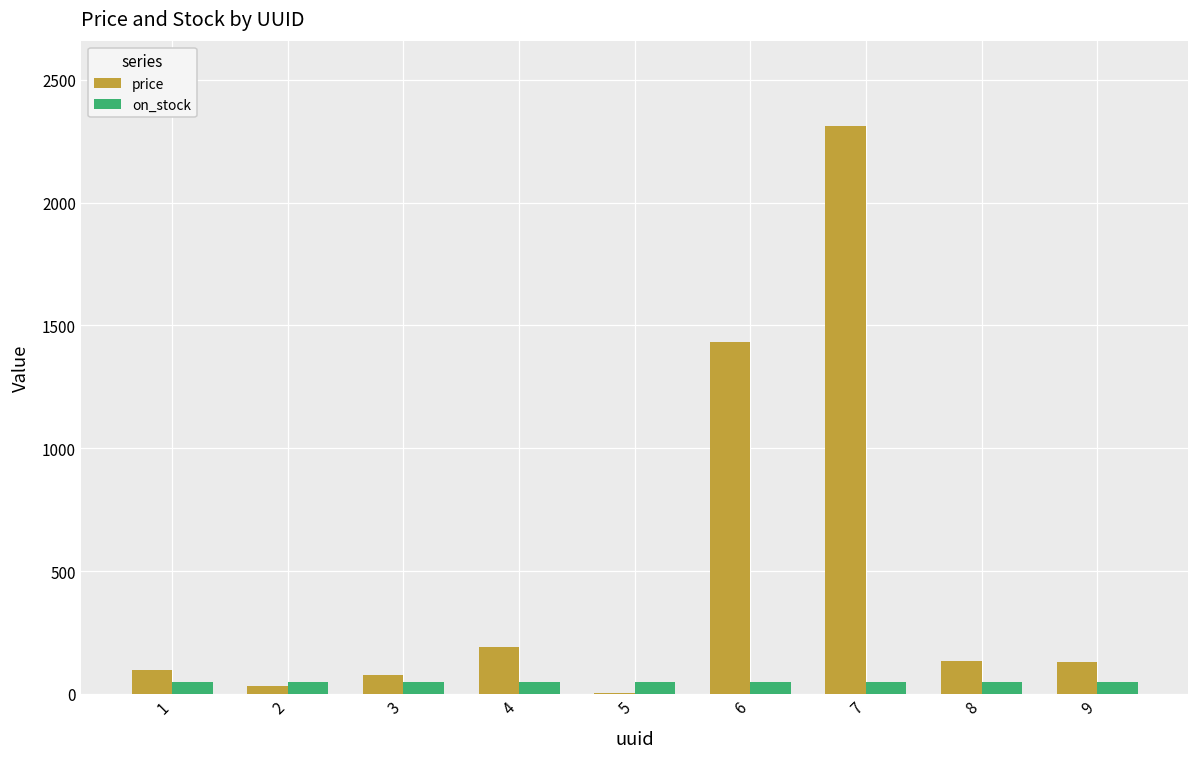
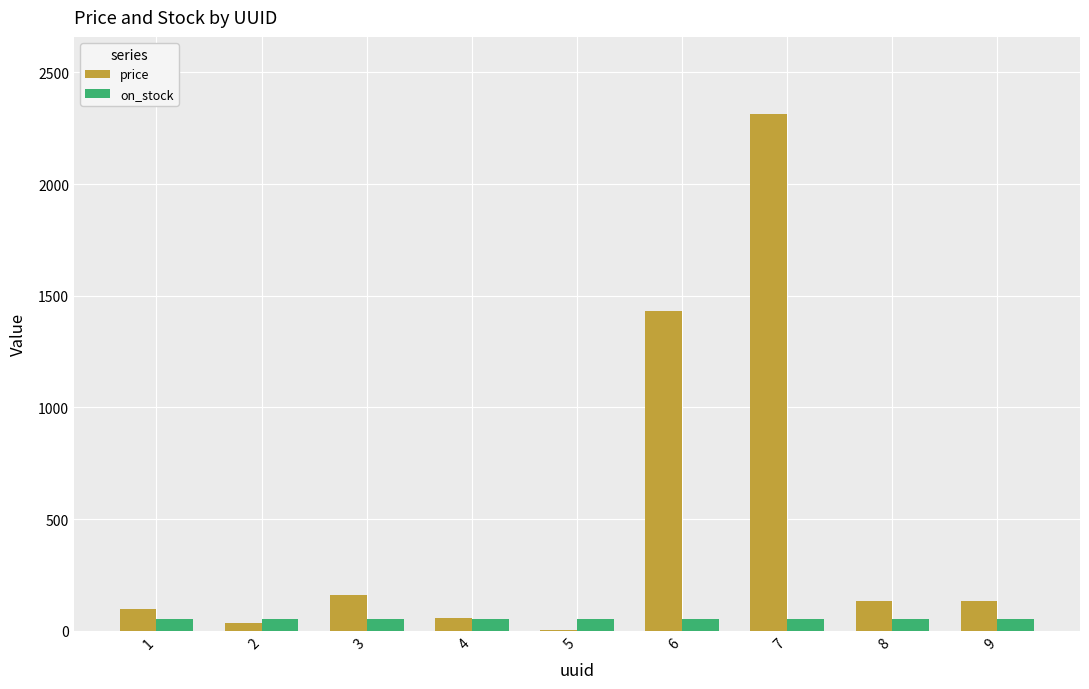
  {
    "price": {
      "1": 100,
      "2": 30,
-     "3": 80,
-     "4": 190,
+     "3": 160,
+     "4": 60,
      "6": 1430,
      "7": 2310,
      "8": 130,
      "9": 130
    },
    "on_stock": {
      "1": 50,
      "2": 50,
      "3": 50,
      "4": 50,
      "5": 50,
      "6": 50,
      "7": 50,
      "8": 50,
      "9": 50
    }
  }
